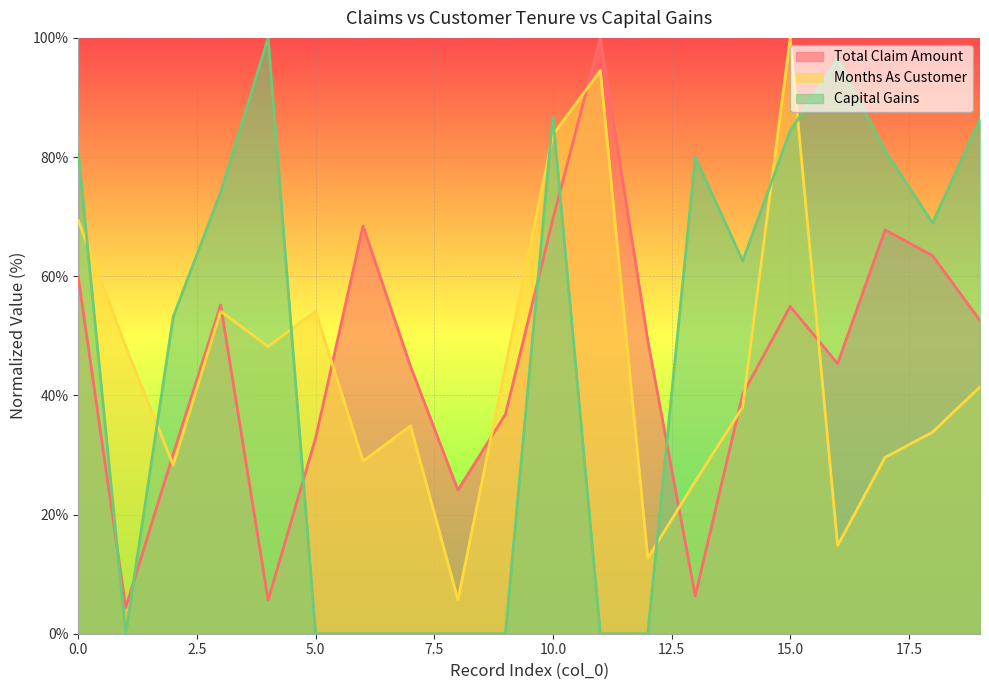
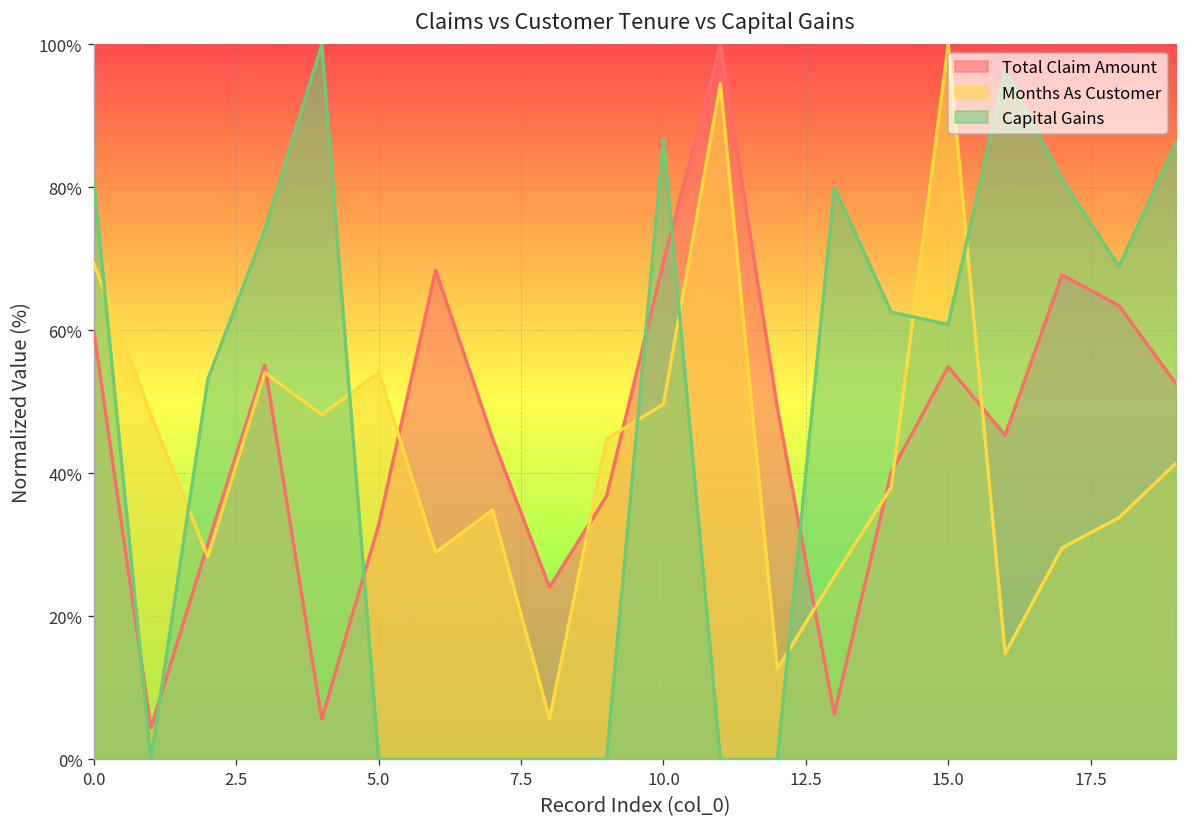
  {
    "Total Claim Amount": {
      "0.0": "60%",
      "5.0": "33%",
      "10.0": "70%",
      "15.0": "55%"
    },
    "Months As Customer": {
      "0.0": "69%",
      "5.0": "54%",
-     "10.0": "84%",
+     "10.0": "50%",
      "15.0": "100%"
    },
    "Capital Gains": {
      "0.0": "81%",
      "5.0": "0%",
      "10.0": "87%",
-     "15.0": "84%"
+     "15.0": "61%"
    }
  }
